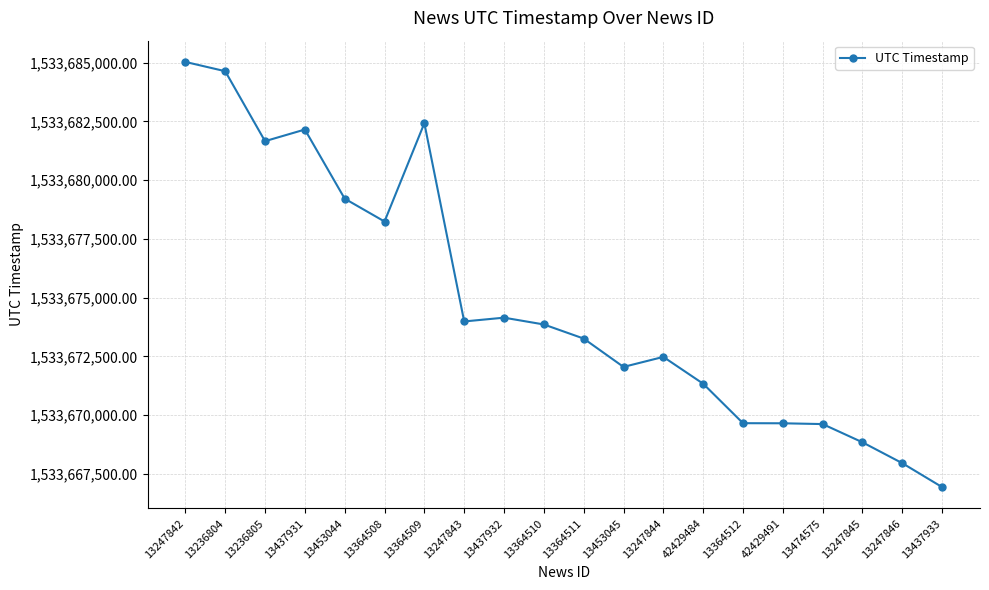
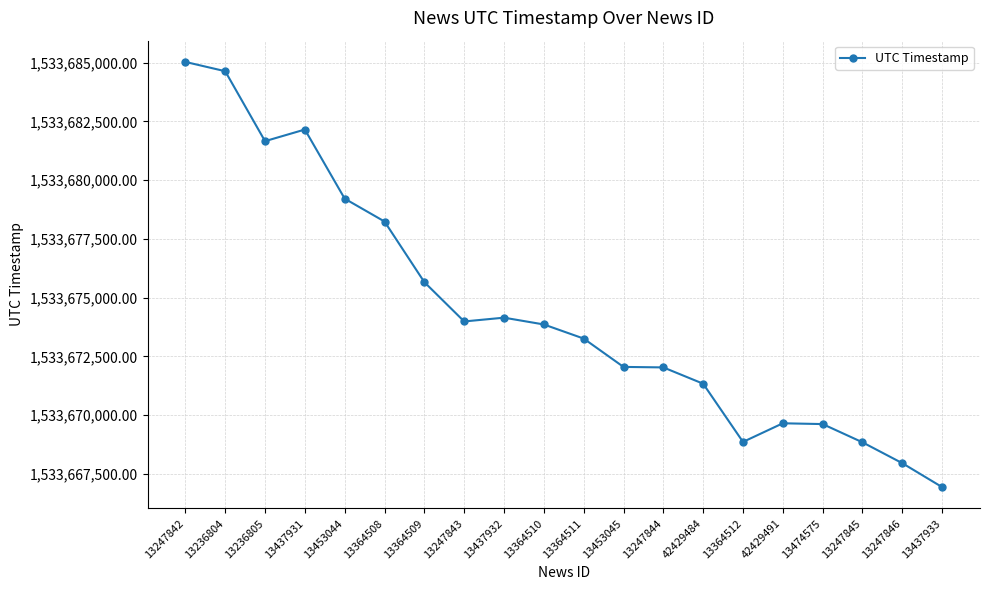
  {
    "13247842": "1,533,685,000",
    "13236804": "1,533,684,600",
    "13236805": "1,533,681,700",
    "13437931": "1,533,682,200",
    "13453044": "1,533,679,200",
    "13364508": "1,533,678,200",
-   "13364509": "1,533,682,400",
+   "13364509": "1,533,675,700",
    "13247843": "1,533,674,000",
    "13437932": "1,533,674,100",
    "13364510": "1,533,673,900",
    "13364511": "1,533,673,300",
    "13453045": "1,533,672,100",
-   "13247844": "1,533,672,500",
+   "13247844": "1,533,672,000",
    "42429484": "1,533,671,300",
-   "13364512": "1,533,669,700",
+   "13364512": "1,533,668,900",
    "42429491": "1,533,669,700",
    "13474575": "1,533,669,600",
    "13247845": "1,533,668,800",
    "13247846": "1,533,668,000",
    "13437933": "1,533,666,900"
  }
